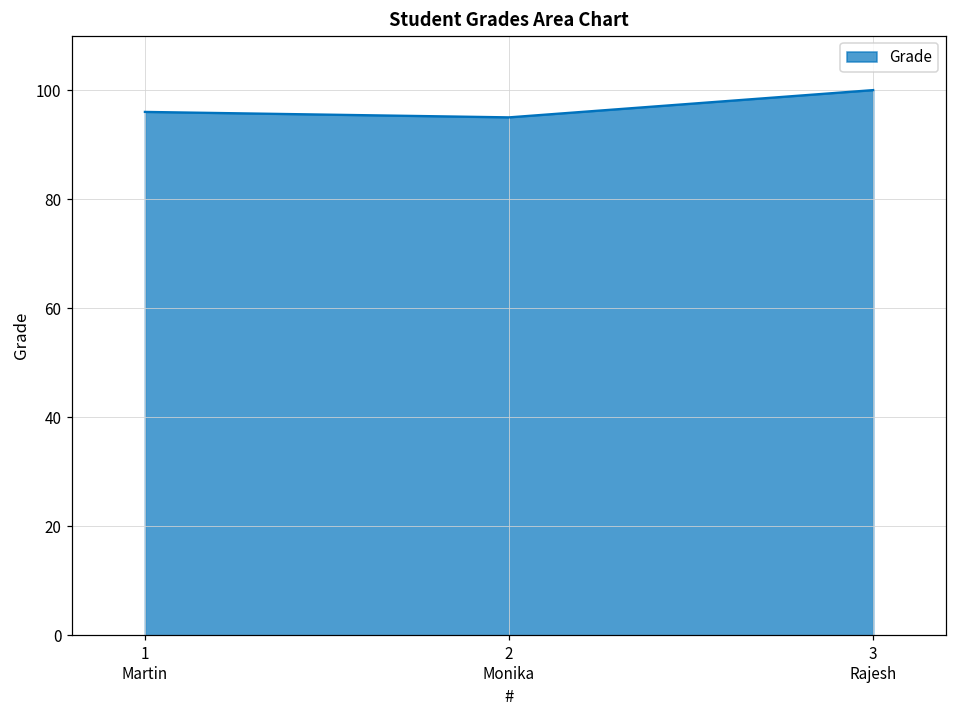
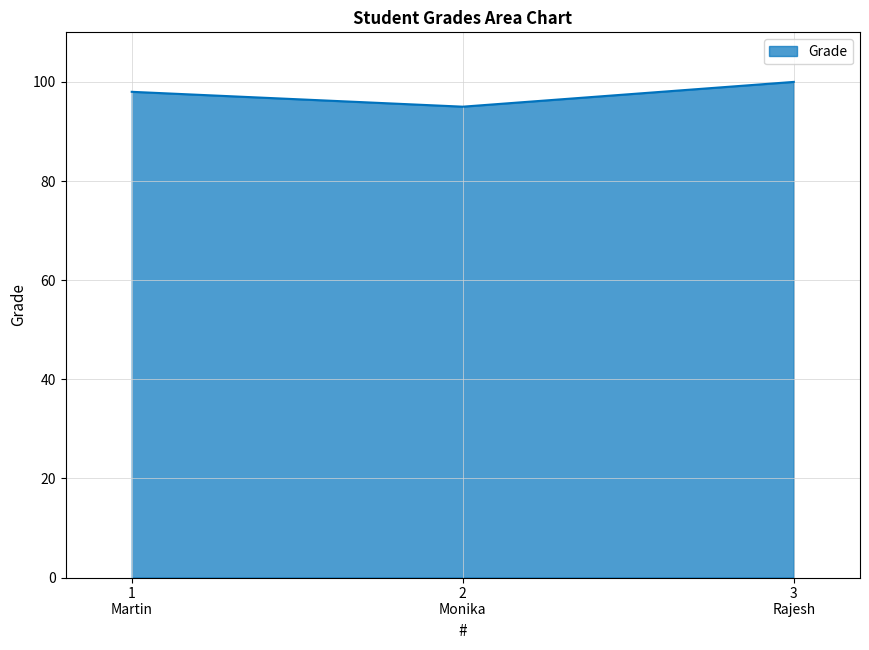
  {
-   "1 Martin": 96,
+   "1 Martin": 98,
    "2 Monika": 95,
    "3 Rajesh": 100
  }
